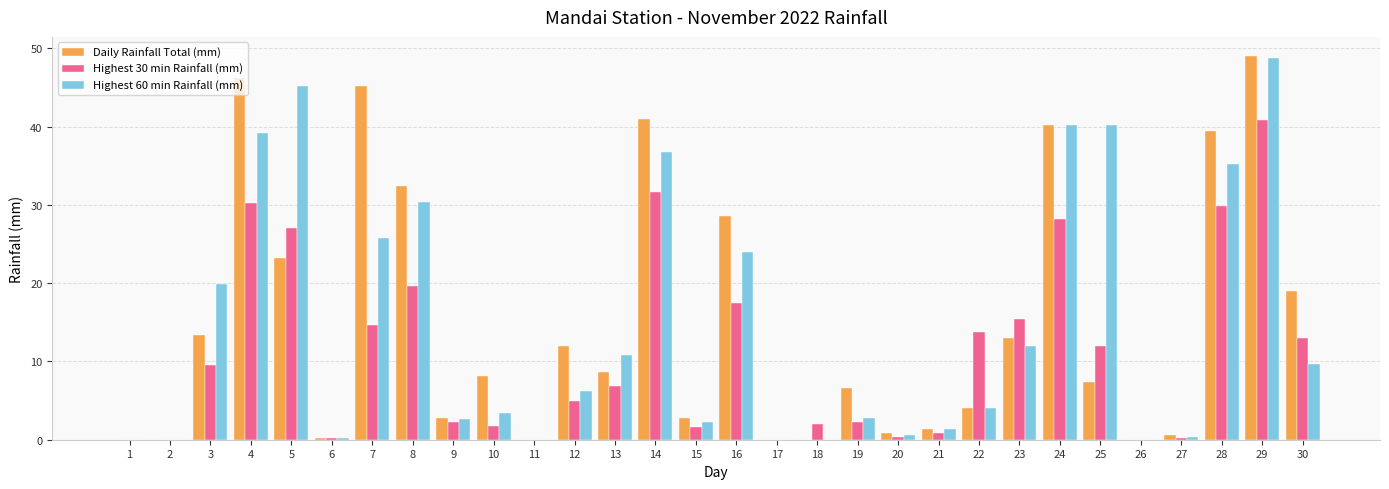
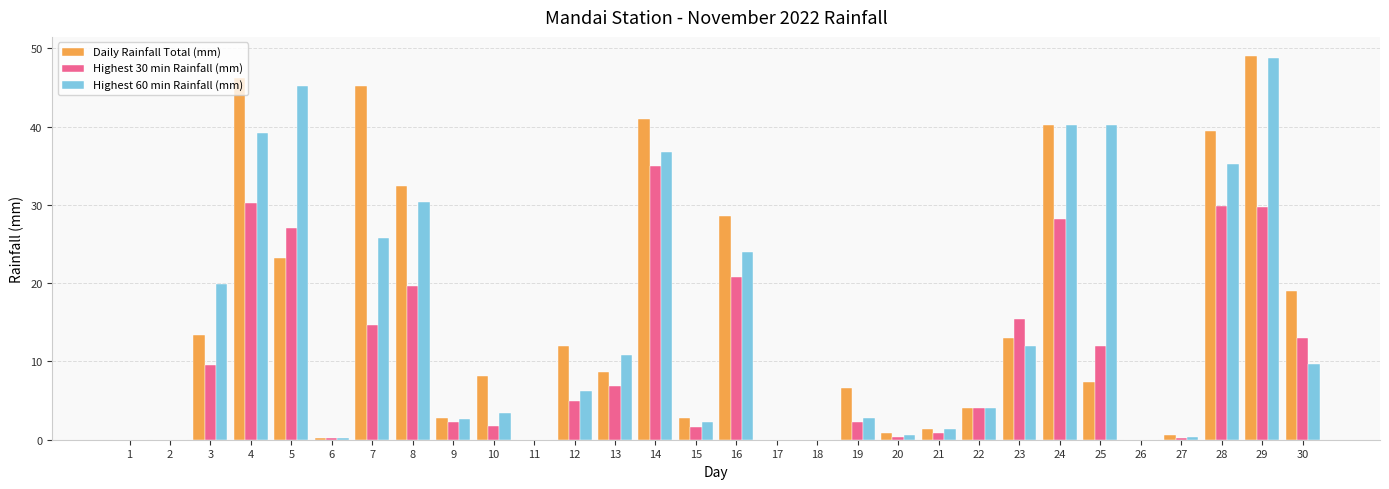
  {
    "Daily Rainfall Total (mm)": {
      "1": 0,
      "2": 0,
      "3": 13,
      "5": 23,
      "7": 45,
      "8": 32,
      "9": 3,
      "10": 8,
      "11": 0,
      "12": 12,
      "13": 9,
      "14": 41,
      "15": 3,
      "16": 29,
      "17": 0,
      "18": 0,
      "19": 7,
      "20": 1,
      "21": 1,
      "22": 4,
      "23": 13,
      "24": 40,
      "25": 7,
      "26": 0,
      "27": 1,
      "28": 39,
      "29": 49,
      "30": 19
    },
    "Highest 30 min Rainfall (mm)": {
      "1": 0,
      "2": 0,
      "3": 10,
      "4": 30,
      "5": 27,
      "7": 15,
      "8": 20,
      "9": 2,
      "10": 2,
      "11": 0,
      "12": 5,
      "13": 7,
-     "14": 32,
+     "14": 35,
      "15": 2,
-     "16": 18,
+     "16": 21,
      "17": 0,
-     "18": 2,
+     "18": 0,
      "19": 2,
      "20": 0,
      "21": 1,
-     "22": 14,
+     "22": 4,
      "23": 15,
      "24": 28,
      "25": 12,
      "26": 0,
      "28": 30,
-     "29": 41,
+     "29": 30,
      "30": 13
    },
    "Highest 60 min Rainfall (mm)": {
      "1": 0,
      "2": 0,
      "3": 20,
      "4": 39,
      "5": 45,
      "7": 26,
      "8": 30,
      "9": 3,
      "10": 3,
      "11": 0,
      "12": 6,
      "13": 11,
      "14": 37,
      "15": 2,
      "16": 24,
      "17": 0,
      "18": 0,
      "19": 3,
      "20": 1,
      "21": 1,
      "22": 4,
      "23": 12,
      "24": 40,
      "25": 40,
      "26": 0,
      "27": 0,
      "28": 35,
      "29": 49,
      "30": 10
    }
  }
